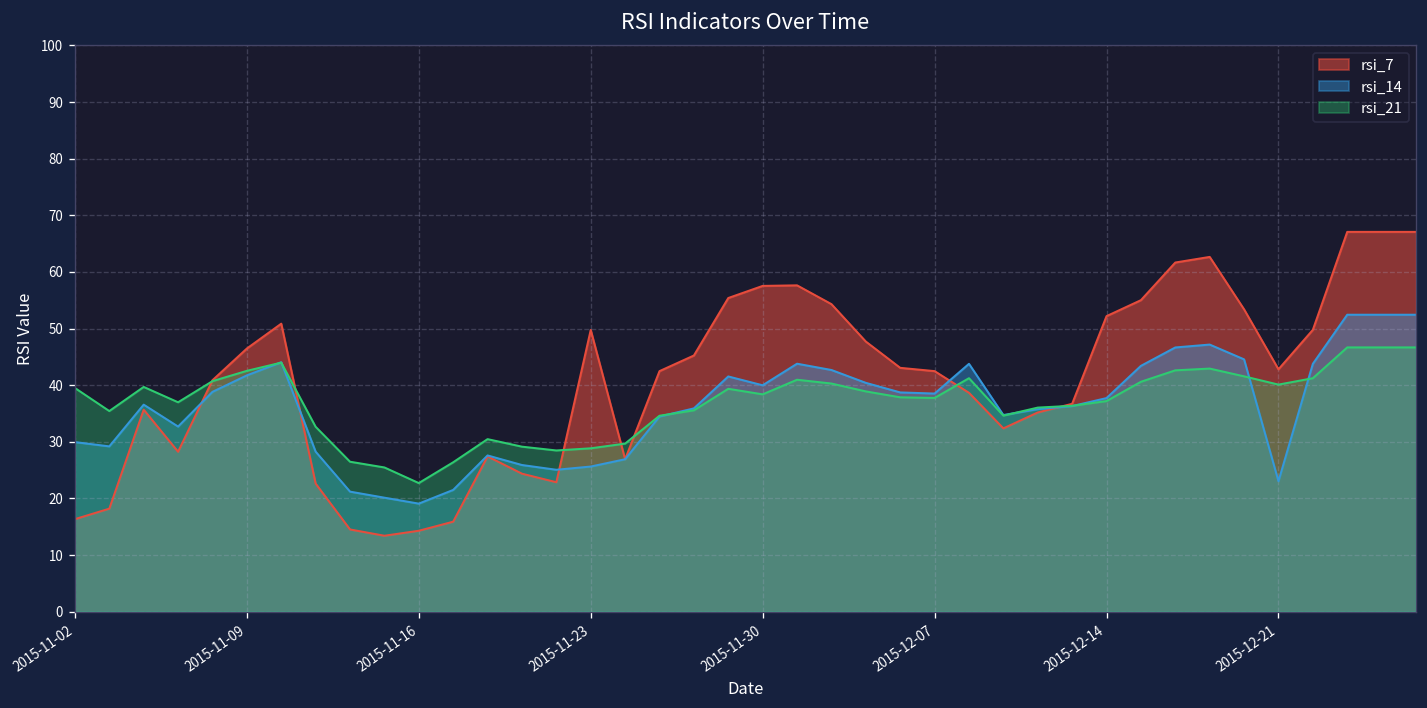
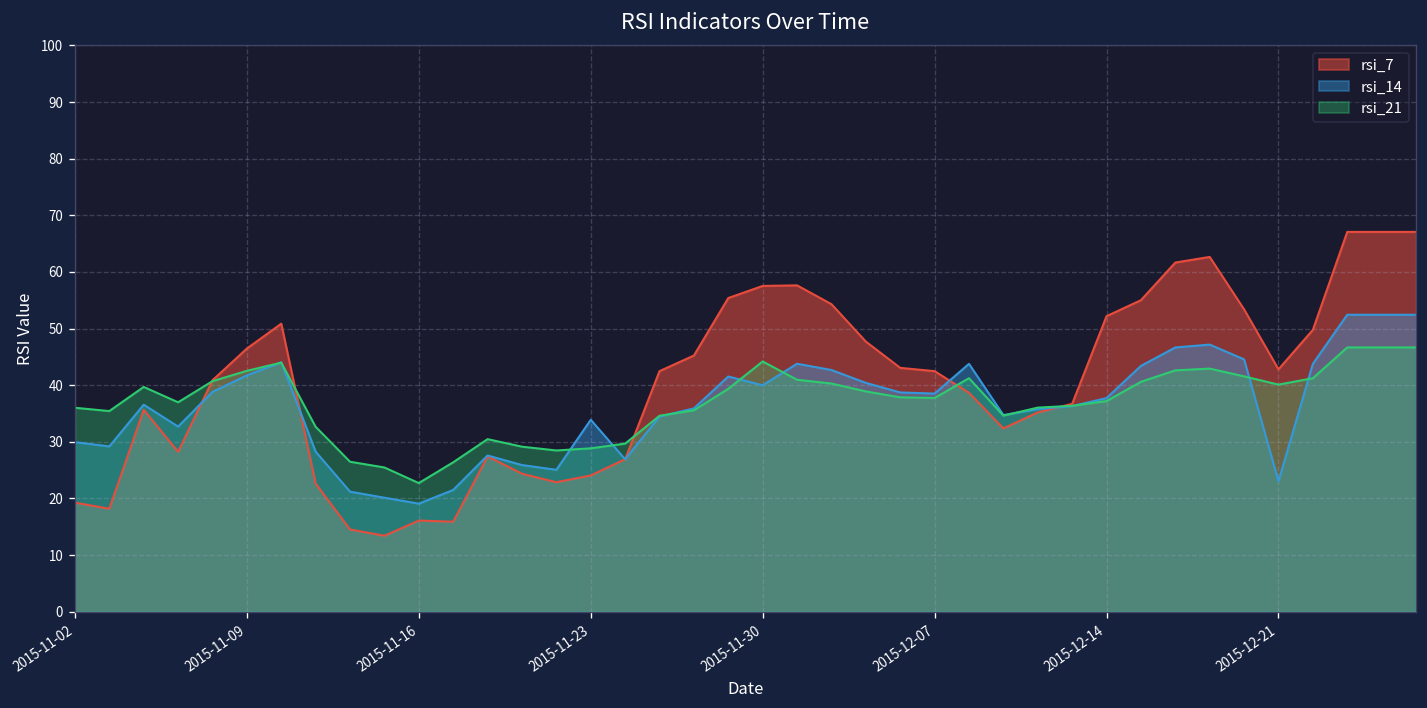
  {
    "rsi_7": {
-     "2015-11-02": 16,
+     "2015-11-02": 19,
      "2015-11-09": 46,
-     "2015-11-16": 14,
-     "2015-11-23": 50,
+     "2015-11-16": 16,
+     "2015-11-23": 24,
      "2015-11-30": 58,
      "2015-12-07": 42,
      "2015-12-14": 52,
      "2015-12-21": 43
    },
    "rsi_14": {
      "2015-11-02": 30,
      "2015-11-09": 42,
      "2015-11-16": 19,
-     "2015-11-23": 26,
+     "2015-11-23": 34,
      "2015-11-30": 40,
      "2015-12-07": 39,
      "2015-12-21": 23
    },
    "rsi_21": {
-     "2015-11-02": 40,
+     "2015-11-02": 36,
      "2015-11-09": 43,
      "2015-11-16": 23,
      "2015-11-23": 29,
-     "2015-11-30": 38,
+     "2015-11-30": 44,
      "2015-12-07": 38,
      "2015-12-21": 40
    }
  }
